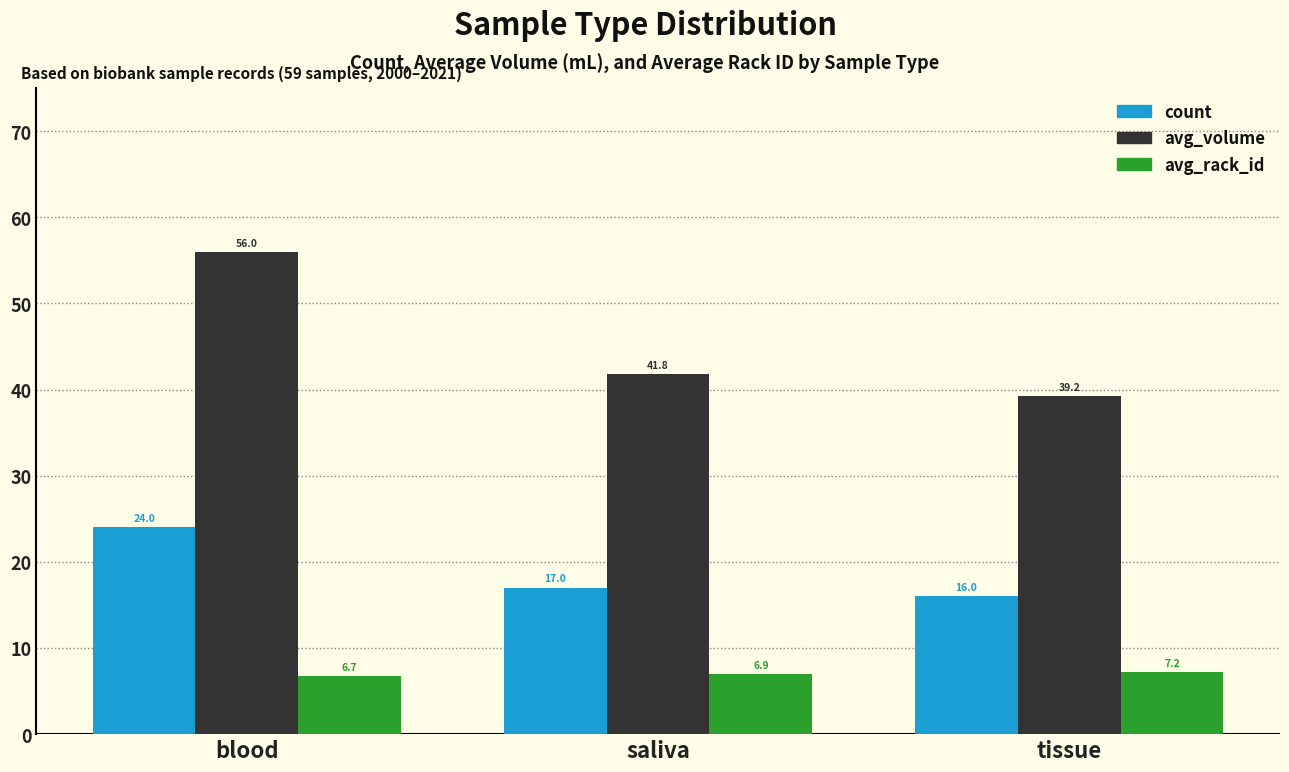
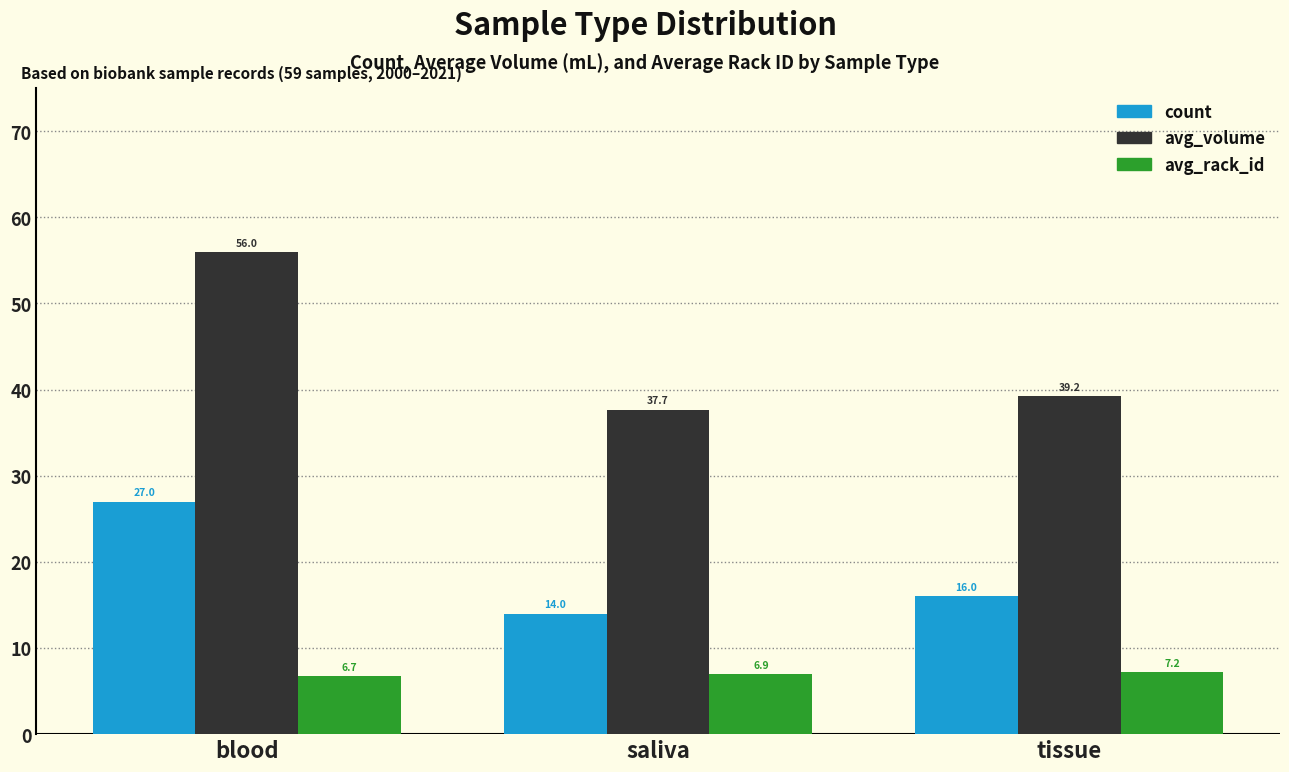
  {
    "count": {
-     "blood": 24.0,
-     "saliva": 17.0,
+     "blood": 27.0,
+     "saliva": 14.0,
      "tissue": 16.0
    },
    "avg_volume": {
      "blood": 56.0,
-     "saliva": 41.8,
+     "saliva": 37.7,
      "tissue": 39.2
    },
    "avg_rack_id": {
      "blood": 6.7,
      "saliva": 6.9,
      "tissue": 7.2
    }
  }
